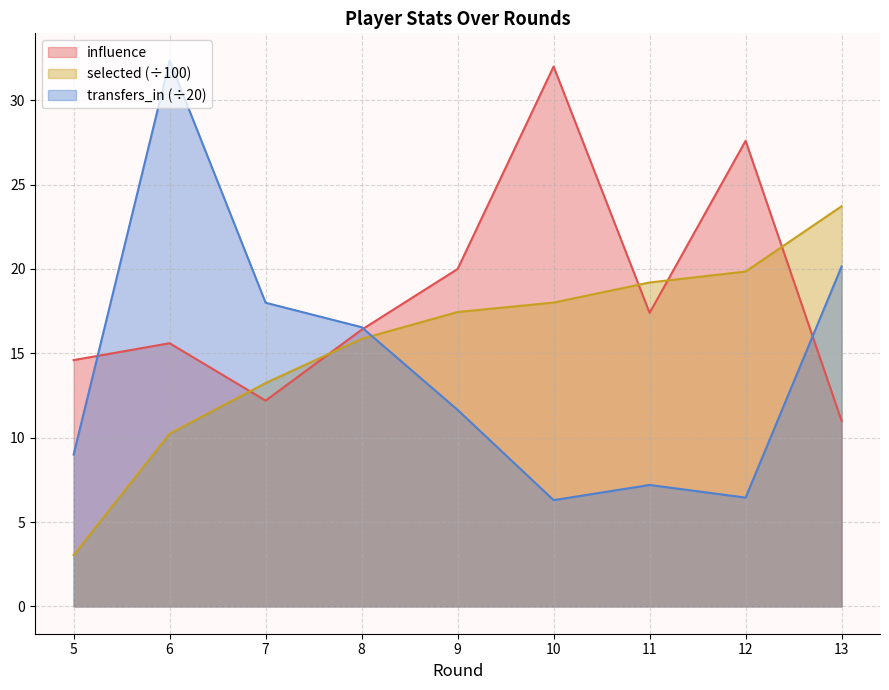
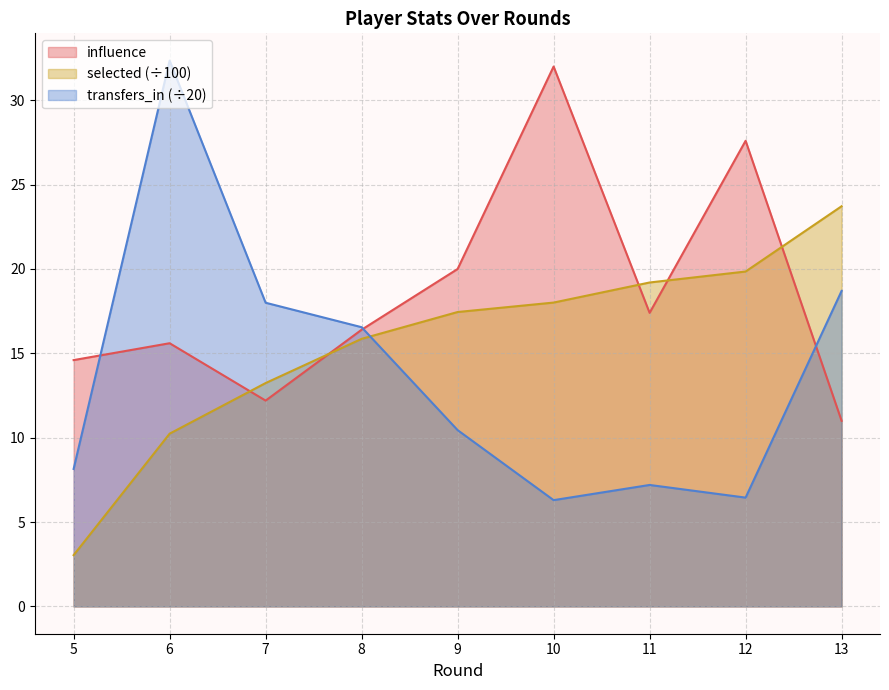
  {
    "transfers_in (÷20)": {
-     "5": 9.0,
+     "5": 8.2,
      "7": 18.0,
-     "9": 11.7,
+     "9": 10.5,
      "10": 6.3,
      "11": 7.2,
      "12": 6.5,
-     "13": 20.2
+     "13": 18.7
    }
  }
